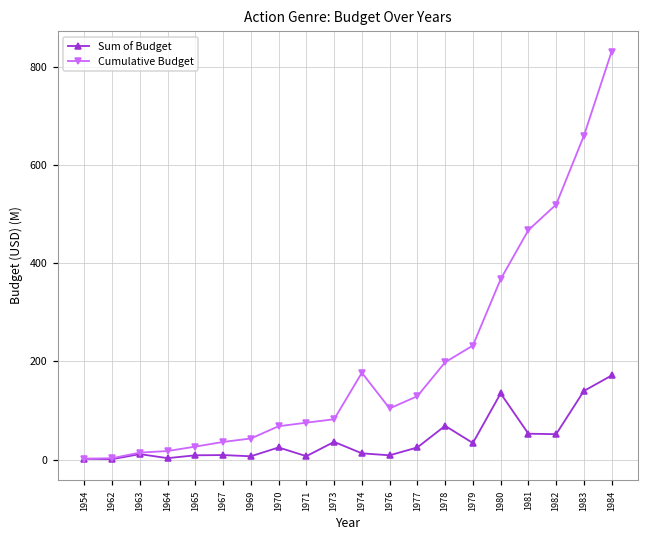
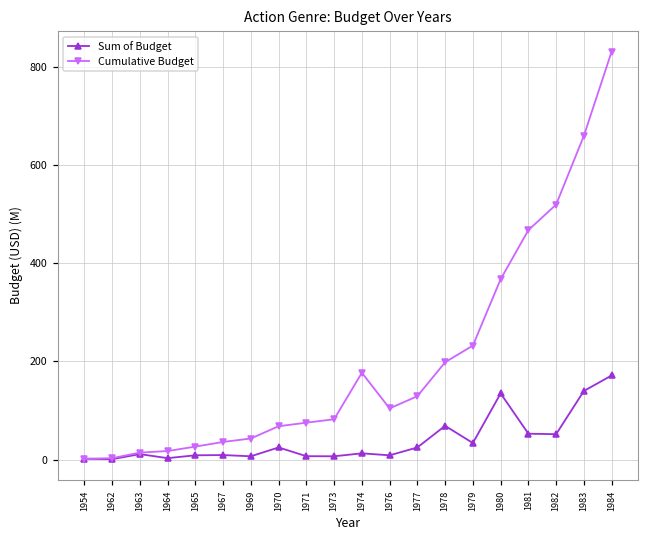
  {
    "Sum of Budget": {
      "1964": 0,
      "1965": 10,
      "1967": 10,
      "1969": 10,
      "1970": 30,
      "1971": 10,
-     "1973": 40,
+     "1973": 10,
      "1974": 10,
      "1976": 10,
      "1977": 30,
      "1978": 70,
      "1979": 30,
      "1980": 140,
      "1981": 50,
      "1982": 50,
      "1983": 140,
      "1984": 170
    },
    "Cumulative Budget": {
      "1964": 20,
      "1965": 30,
      "1967": 40,
      "1969": 40,
      "1970": 70,
      "1971": 80,
      "1973": 80,
      "1974": 180,
      "1976": 100,
      "1977": 130,
      "1978": 200,
      "1979": 230,
      "1980": 370,
      "1981": 470,
      "1982": 520,
      "1983": 660,
      "1984": 830
    }
  }
